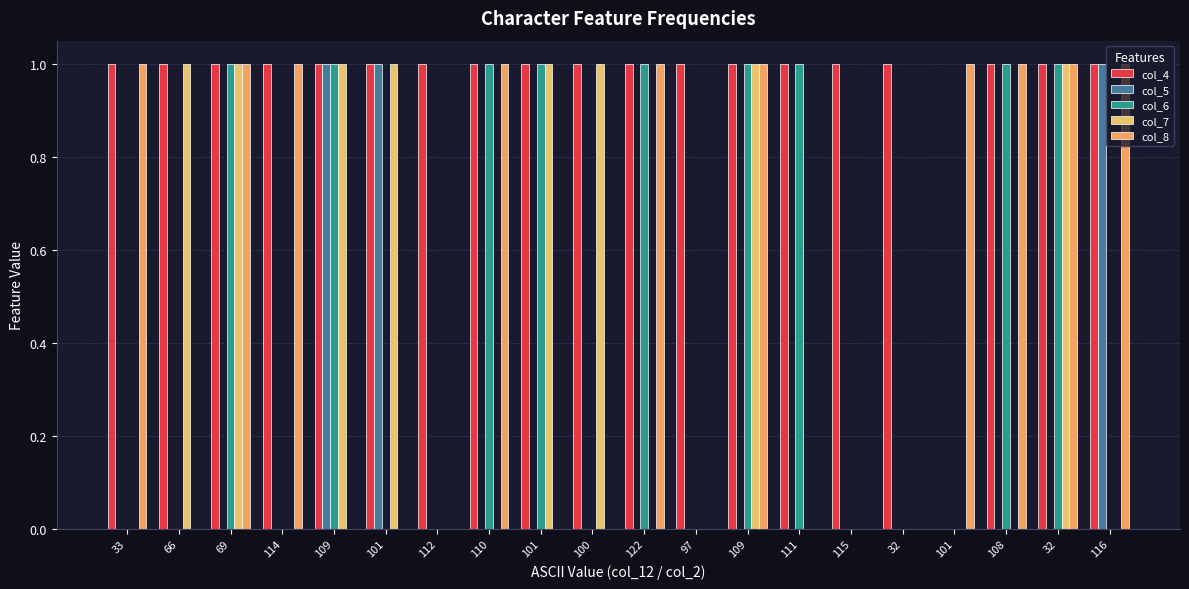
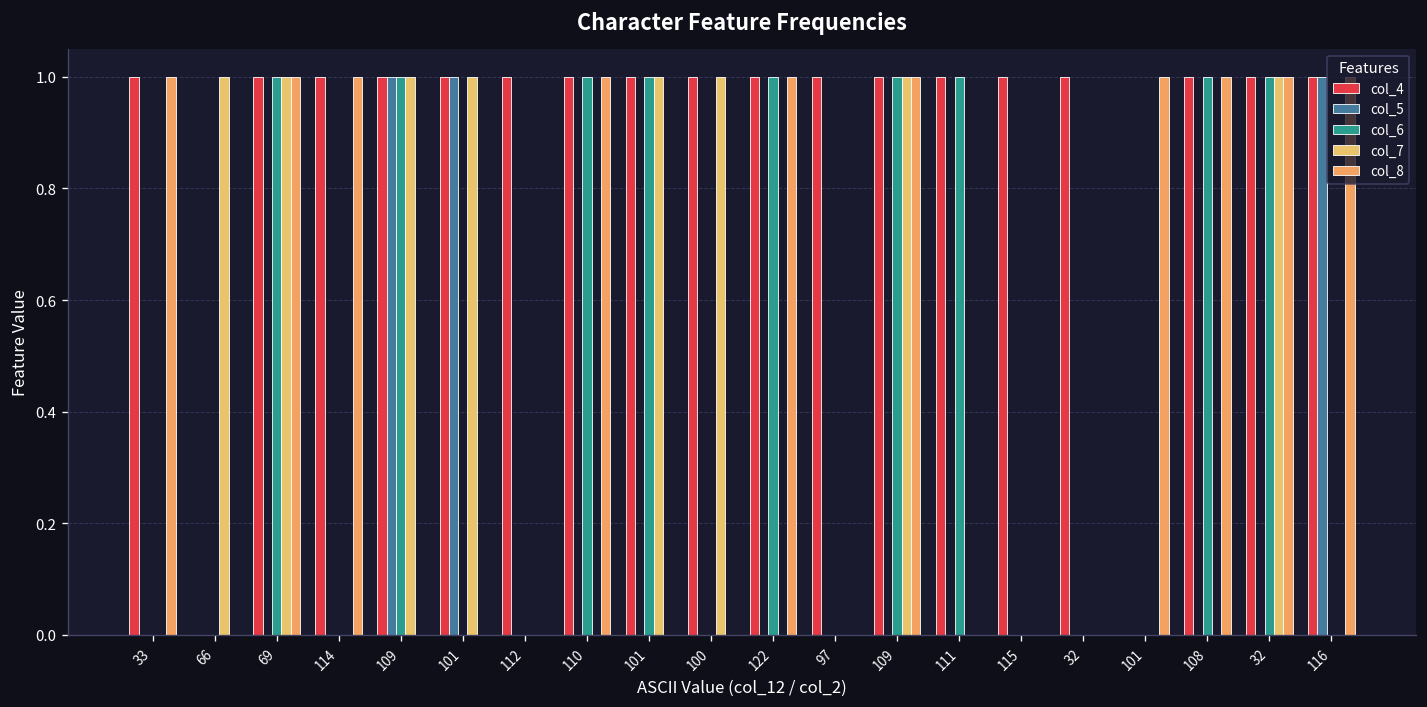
  {
    "col_4": {
      "33": 1,
-     "66": 1,
+     "66": 0,
      "69": 1,
      "114": 1,
      "112": 1,
      "110": 1,
      "100": 1,
      "122": 1,
      "97": 1,
      "111": 1,
      "115": 1,
      "108": 1,
      "116": 1
    }
  }
